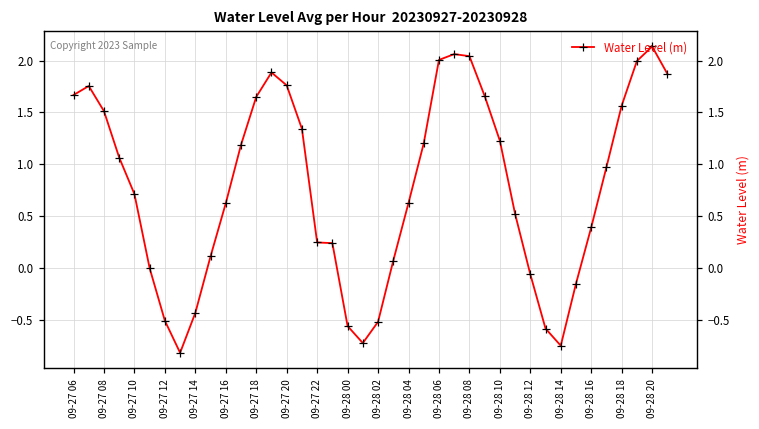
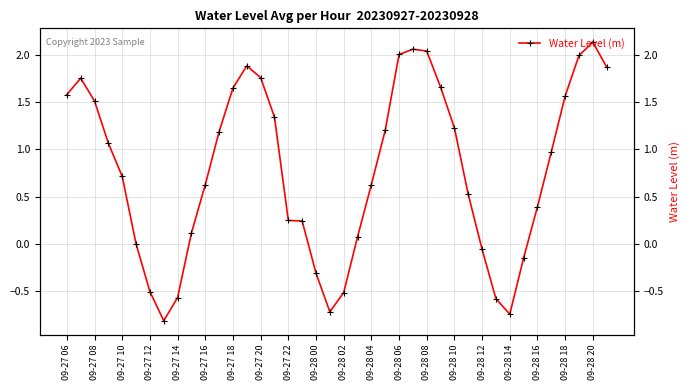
  {
-   "09-27 06": 1.7,
+   "09-27 06": 1.6,
    "09-27 08": 1.5,
    "09-27 10": 0.7,
    "09-27 12": -0.5,
-   "09-27 14": -0.4,
+   "09-27 14": -0.6,
    "09-27 16": 0.6,
    "09-27 18": 1.6,
    "09-27 20": 1.8,
    "09-27 22": 0.2,
-   "09-28 00": -0.6,
+   "09-28 00": -0.3,
    "09-28 02": -0.5,
    "09-28 04": 0.6,
    "09-28 06": 2.0,
    "09-28 08": 2.0,
    "09-28 10": 1.2,
    "09-28 12": -0.1,
    "09-28 14": -0.7,
    "09-28 16": 0.4,
    "09-28 18": 1.6,
    "09-28 20": 2.1
  }
